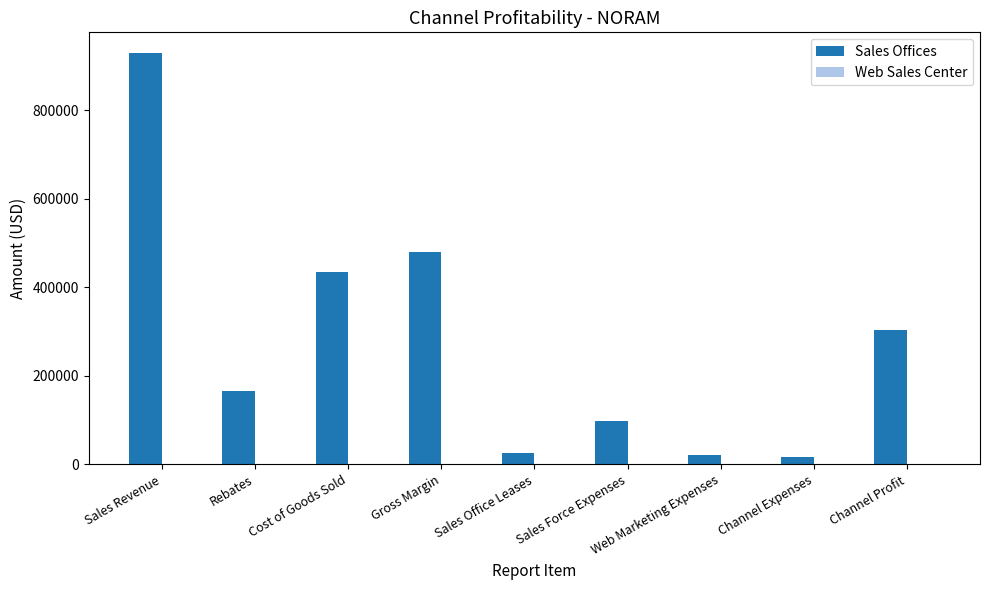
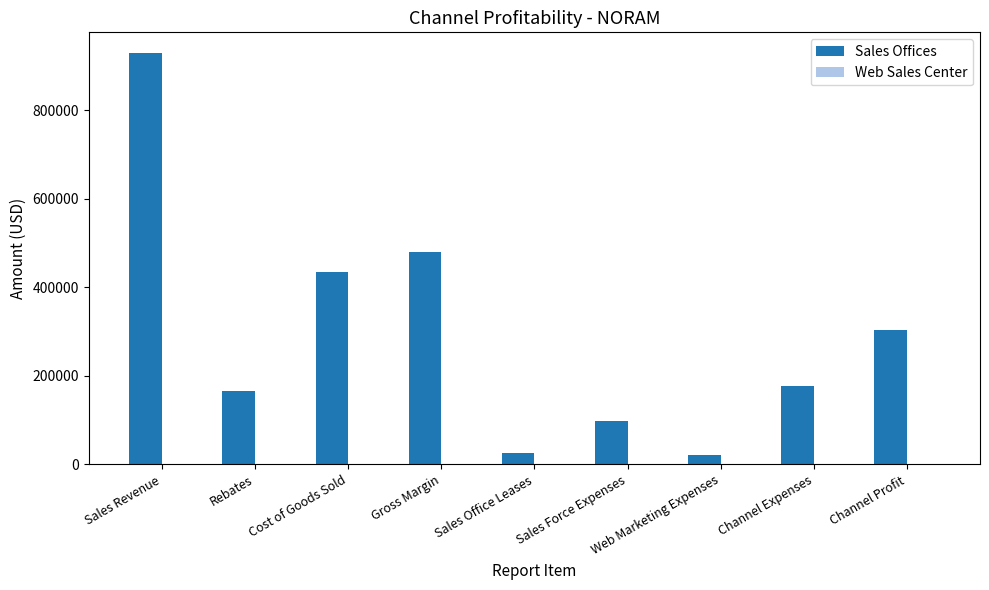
  {
    "Sales Offices": {
      "Sales Revenue": 930000,
      "Rebates": 170000,
      "Cost of Goods Sold": 440000,
      "Gross Margin": 480000,
      "Sales Office Leases": 30000,
      "Sales Force Expenses": 100000,
      "Web Marketing Expenses": 20000,
-     "Channel Expenses": 20000,
+     "Channel Expenses": 180000,
      "Channel Profit": 300000
    },
    "Web Sales Center": {
      "Sales Revenue": 0,
      "Rebates": 0,
      "Cost of Goods Sold": 0,
      "Gross Margin": 0,
      "Sales Office Leases": 0,
      "Sales Force Expenses": 0,
      "Web Marketing Expenses": 0,
      "Channel Expenses": 0,
      "Channel Profit": 0
    }
  }
